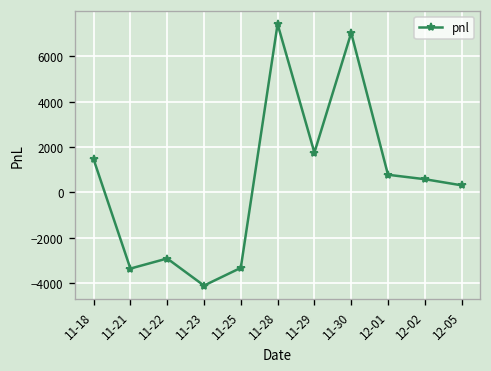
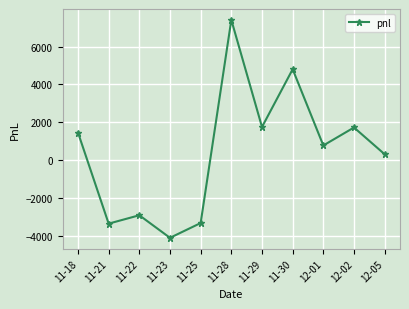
  {
    "11-18": 1500,
    "11-21": -3300,
    "11-22": -2900,
    "11-23": -4100,
    "11-25": -3300,
    "11-28": 7400,
    "11-29": 1800,
-   "11-30": 7000,
+   "11-30": 4800,
    "12-01": 800,
-   "12-02": 600,
+   "12-02": 1700,
    "12-05": 300
  }
